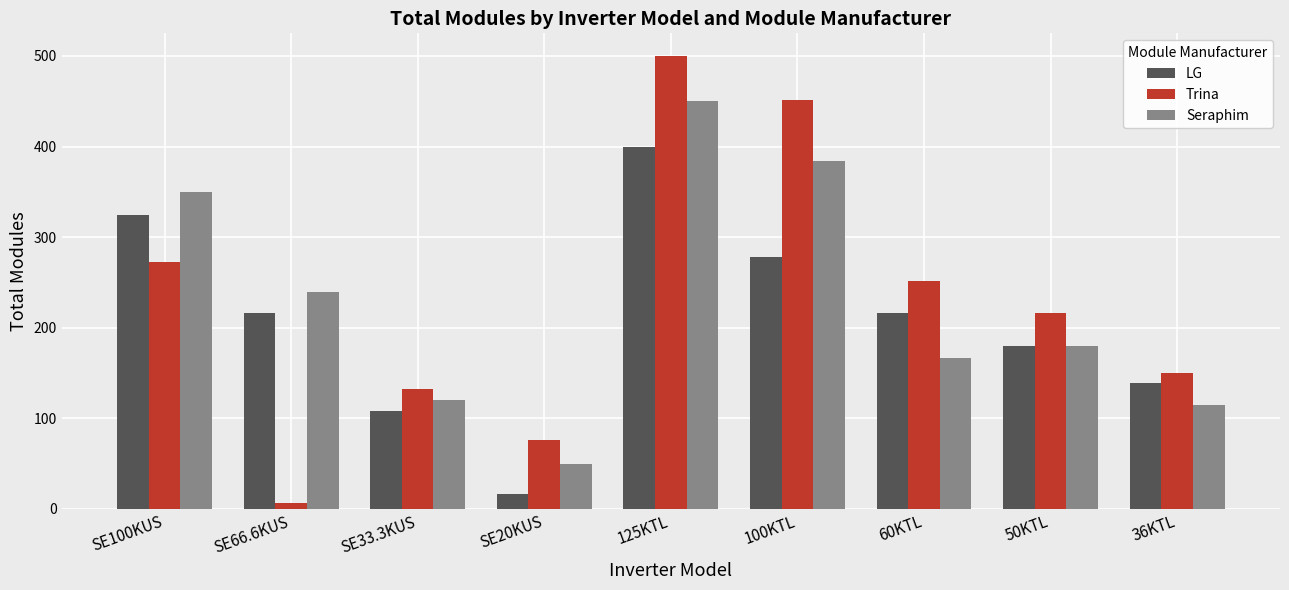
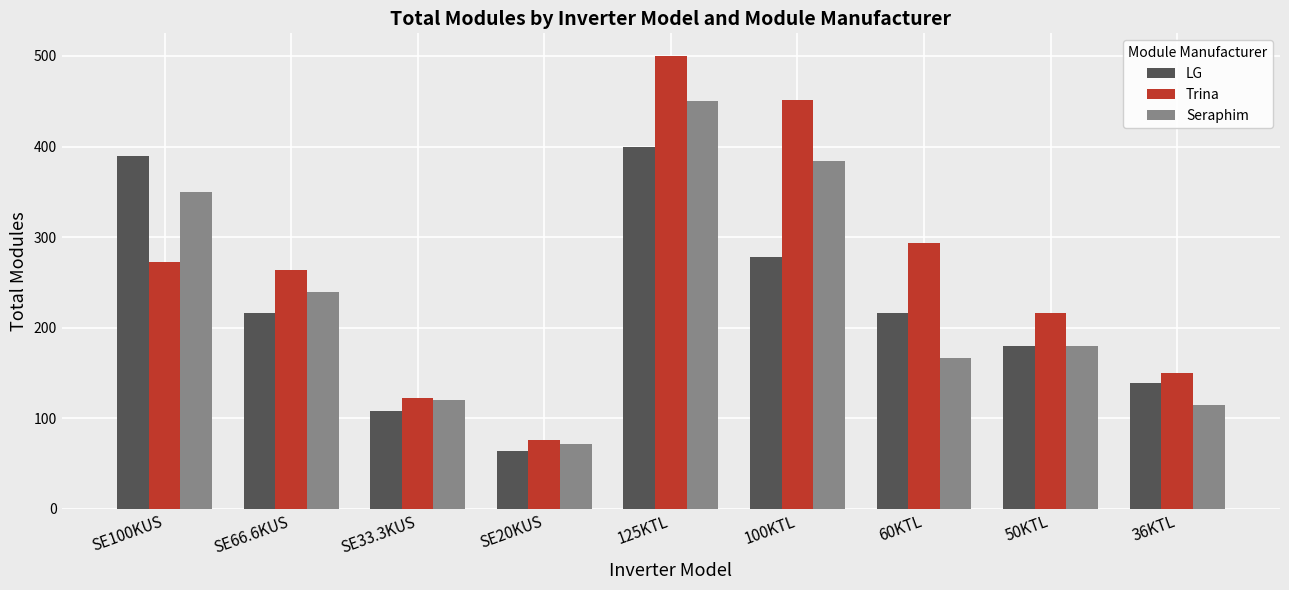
  {
    "LG": {
-     "SE100KUS": 320,
+     "SE100KUS": 390,
      "SE66.6KUS": 220,
      "SE33.3KUS": 110,
-     "SE20KUS": 20,
+     "SE20KUS": 60,
      "125KTL": 400,
      "100KTL": 280,
      "60KTL": 220,
      "50KTL": 180,
      "36KTL": 140
    },
    "Trina": {
      "SE100KUS": 270,
-     "SE66.6KUS": 10,
-     "SE33.3KUS": 130,
+     "SE66.6KUS": 260,
+     "SE33.3KUS": 120,
      "SE20KUS": 80,
      "125KTL": 500,
      "100KTL": 450,
-     "60KTL": 250,
+     "60KTL": 290,
      "50KTL": 220,
      "36KTL": 150
    },
    "Seraphim": {
      "SE100KUS": 350,
      "SE66.6KUS": 240,
      "SE33.3KUS": 120,
-     "SE20KUS": 50,
+     "SE20KUS": 70,
      "125KTL": 450,
      "100KTL": 380,
      "60KTL": 170,
      "50KTL": 180,
      "36KTL": 120
    }
  }
